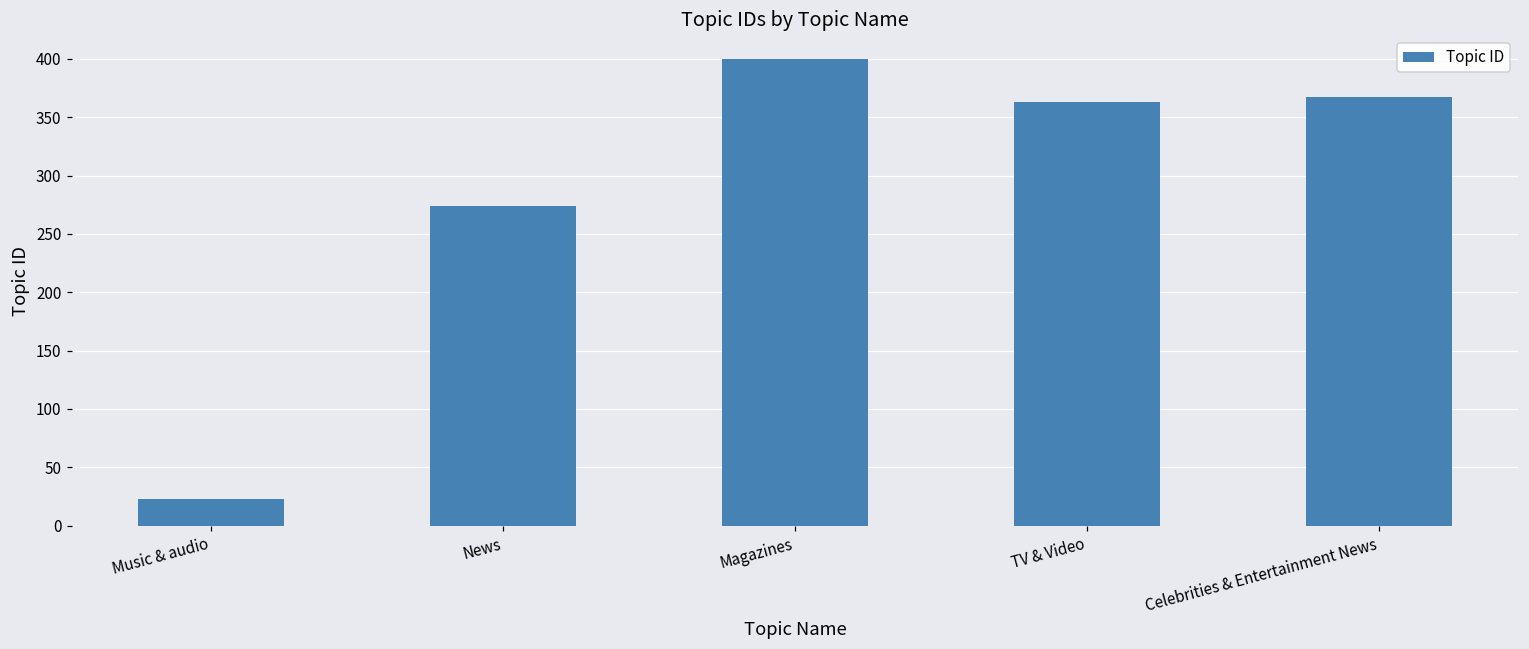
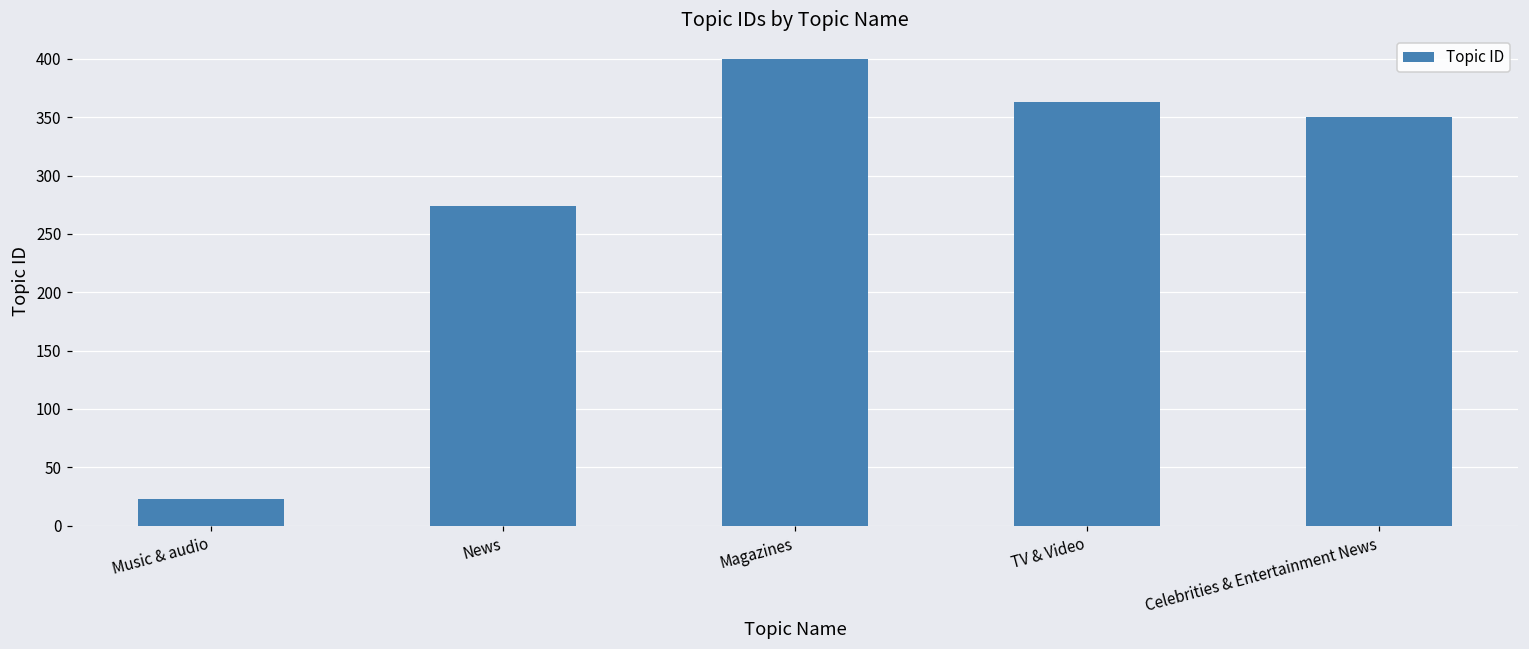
  {
    "Music & audio": 23,
    "News": 274,
    "Magazines": 400,
    "TV & Video": 363,
-   "Celebrities & Entertainment News": 367
+   "Celebrities & Entertainment News": 350
  }
